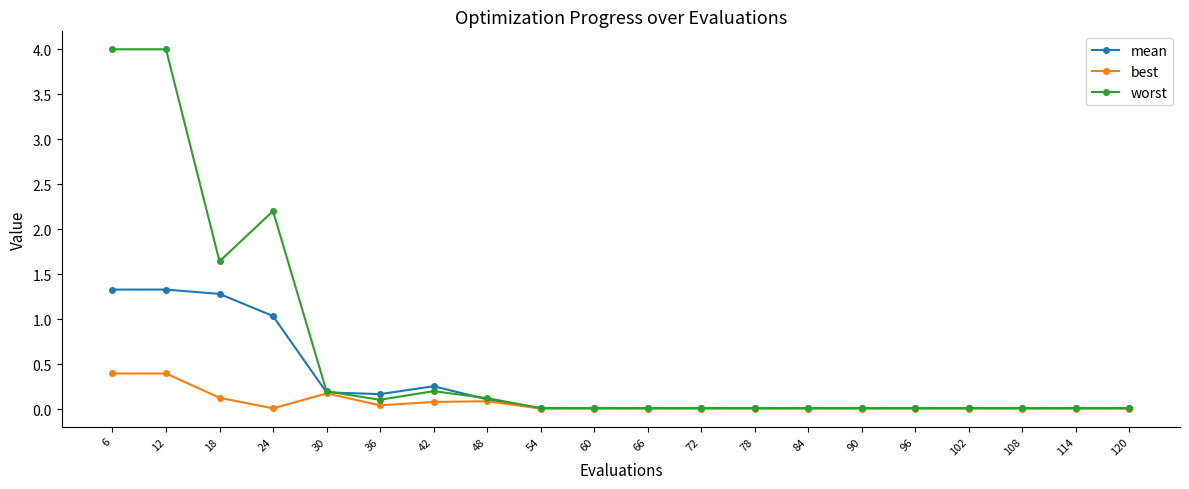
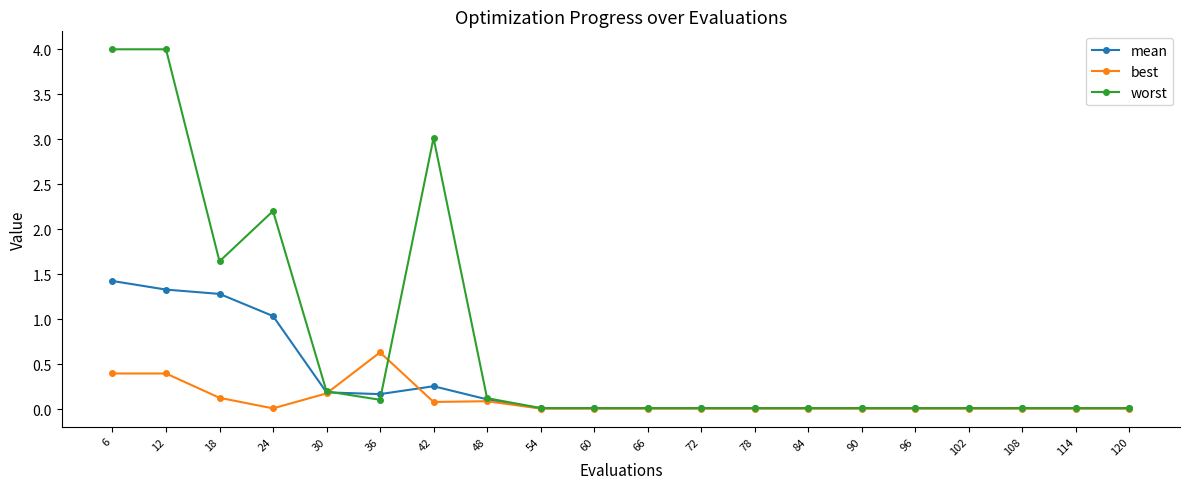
  {
    "mean": {
-     "6": 1.3,
+     "6": 1.4,
      "12": 1.3,
      "18": 1.3,
      "24": 1.0,
      "36": 0.2,
      "42": 0.3
    },
    "best": {
      "6": 0.4,
      "12": 0.4,
      "18": 0.1,
      "24": 0.0,
-     "36": 0.0,
+     "36": 0.6,
      "42": 0.1
    },
    "worst": {
      "6": 4.0,
      "12": 4.0,
      "18": 1.6,
      "24": 2.2,
      "36": 0.1,
-     "42": 0.2
+     "42": 3.0
    }
  }
